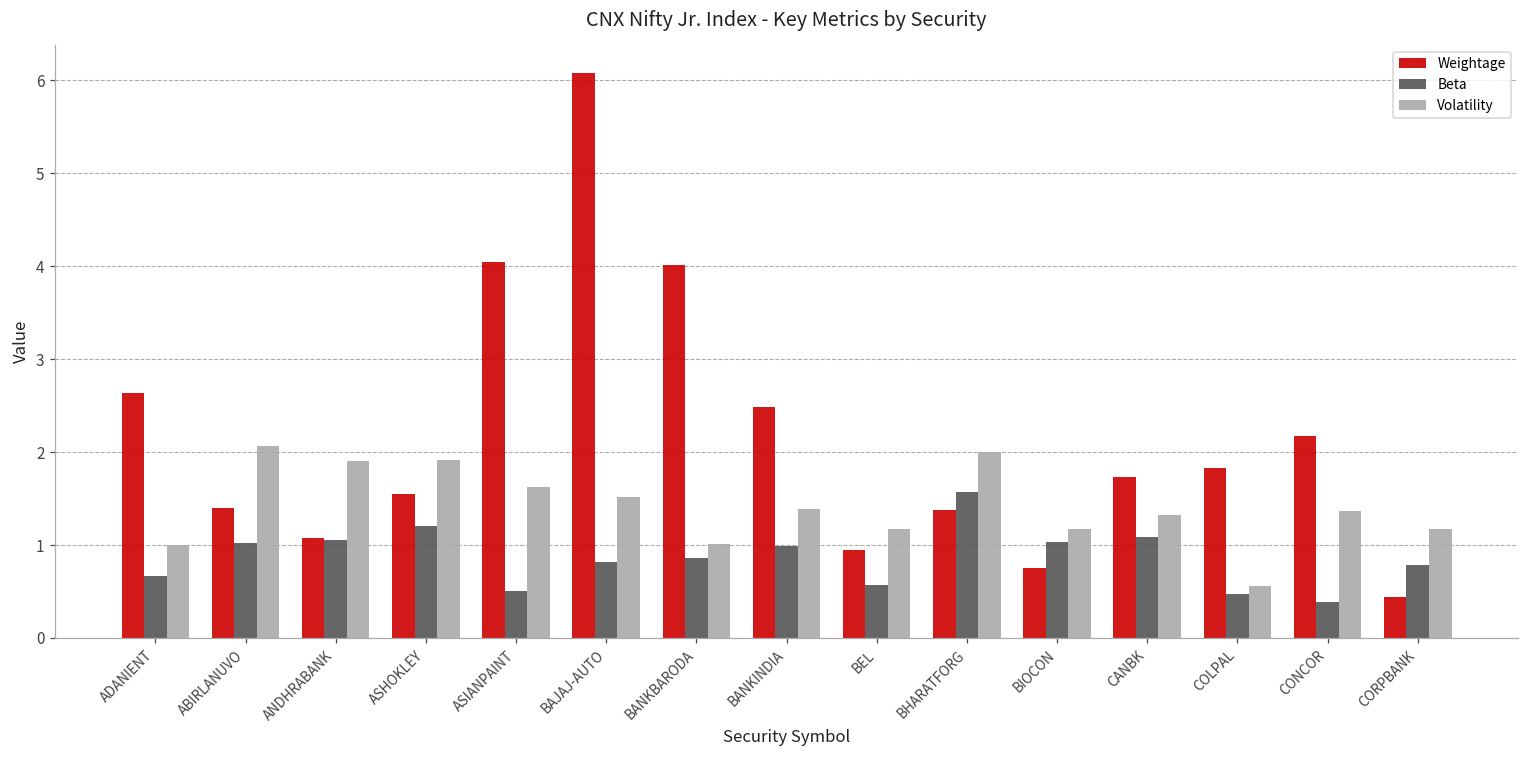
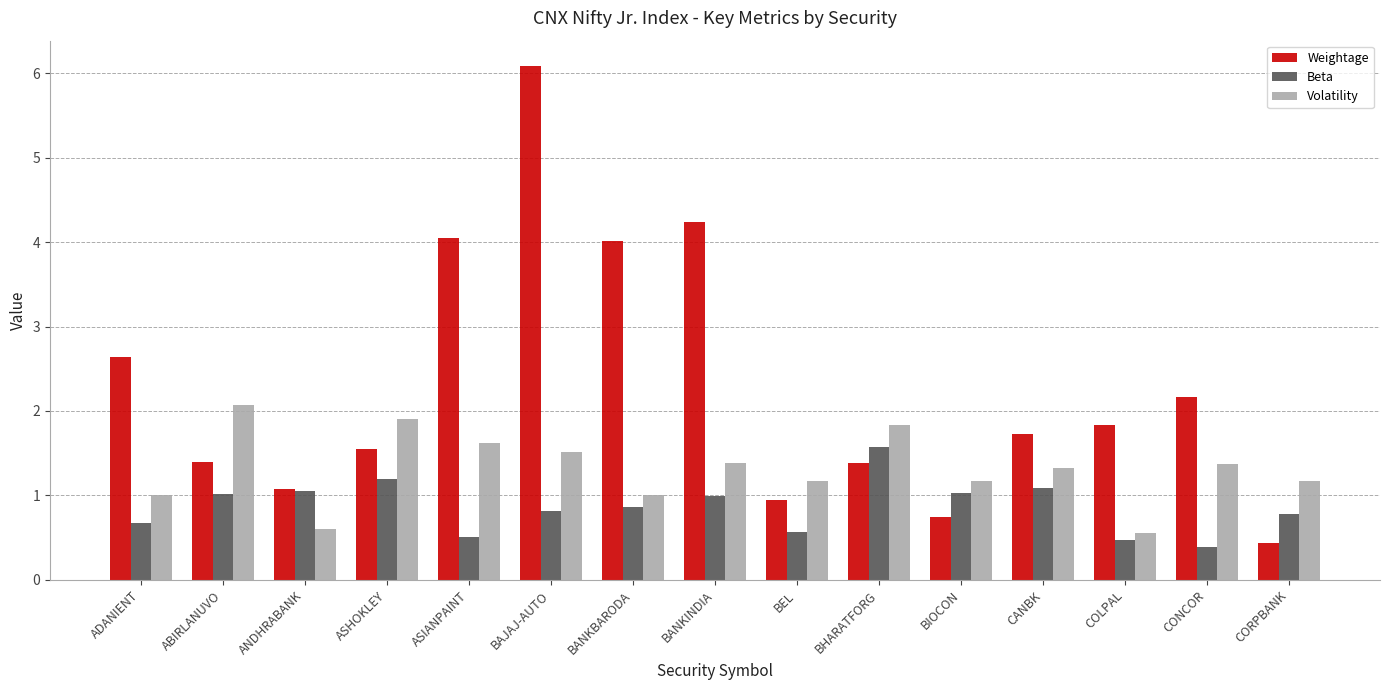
  {
    "Weightage": {
      "ADANIENT": 2.6,
      "ABIRLANUVO": 1.4,
      "ANDHRABANK": 1.1,
      "ASHOKLEY": 1.6,
      "ASIANPAINT": 4.1,
      "BAJAJ-AUTO": 6.1,
      "BANKBARODA": 4.0,
-     "BANKINDIA": 2.5,
+     "BANKINDIA": 4.2,
      "BEL": 1.0,
      "BHARATFORG": 1.4,
      "BIOCON": 0.8,
      "CANBK": 1.7,
      "COLPAL": 1.8,
      "CONCOR": 2.2,
      "CORPBANK": 0.4
    },
    "Beta": {
      "ADANIENT": 0.7,
      "ABIRLANUVO": 1.0,
      "ANDHRABANK": 1.1,
      "ASHOKLEY": 1.2,
      "ASIANPAINT": 0.5,
      "BAJAJ-AUTO": 0.8,
      "BANKBARODA": 0.9,
      "BANKINDIA": 1.0,
      "BEL": 0.6,
      "BHARATFORG": 1.6,
      "BIOCON": 1.0,
      "CANBK": 1.1,
      "COLPAL": 0.5,
      "CONCOR": 0.4,
      "CORPBANK": 0.8
    },
    "Volatility": {
      "ADANIENT": 1.0,
      "ABIRLANUVO": 2.1,
-     "ANDHRABANK": 1.9,
+     "ANDHRABANK": 0.6,
      "ASHOKLEY": 1.9,
      "ASIANPAINT": 1.6,
      "BAJAJ-AUTO": 1.5,
      "BANKBARODA": 1.0,
      "BANKINDIA": 1.4,
      "BEL": 1.2,
-     "BHARATFORG": 2.0,
+     "BHARATFORG": 1.8,
      "BIOCON": 1.2,
      "CANBK": 1.3,
      "COLPAL": 0.6,
      "CONCOR": 1.4,
      "CORPBANK": 1.2
    }
  }
